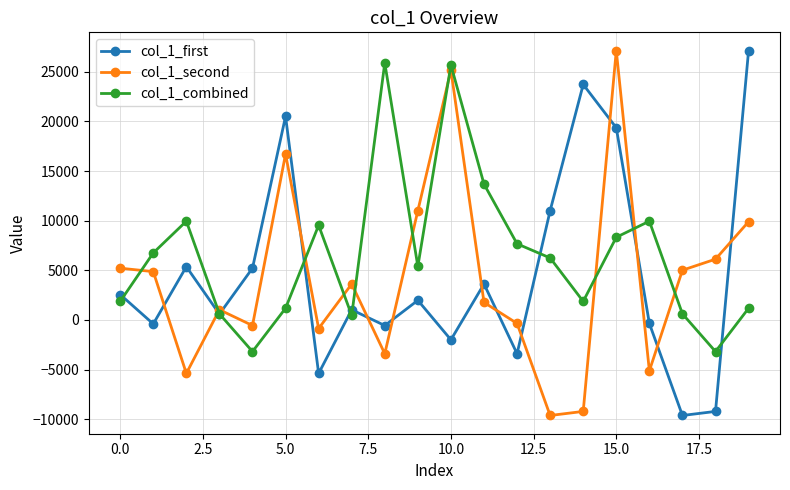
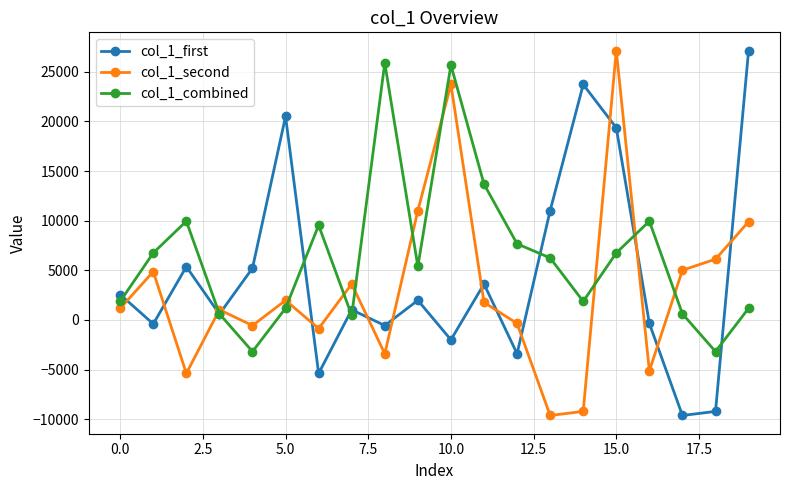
  {
    "col_1_first": {
      "0.0": 3000,
      "5.0": 21000,
      "10.0": -2000,
      "15.0": 19000
    },
    "col_1_second": {
-     "0.0": 5000,
-     "5.0": 17000,
-     "10.0": 25000,
+     "0.0": 1000,
+     "5.0": 2000,
+     "10.0": 24000,
      "15.0": 27000
    },
    "col_1_combined": {
      "0.0": 2000,
      "5.0": 1000,
      "10.0": 26000,
-     "15.0": 8000
+     "15.0": 7000
    }
  }
